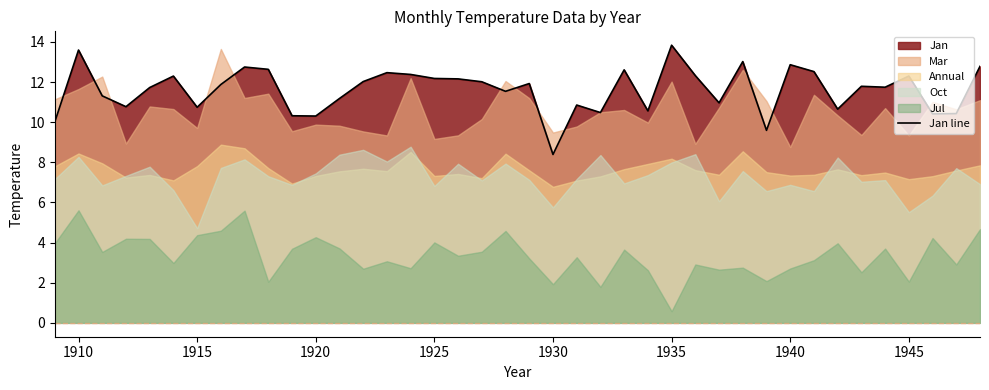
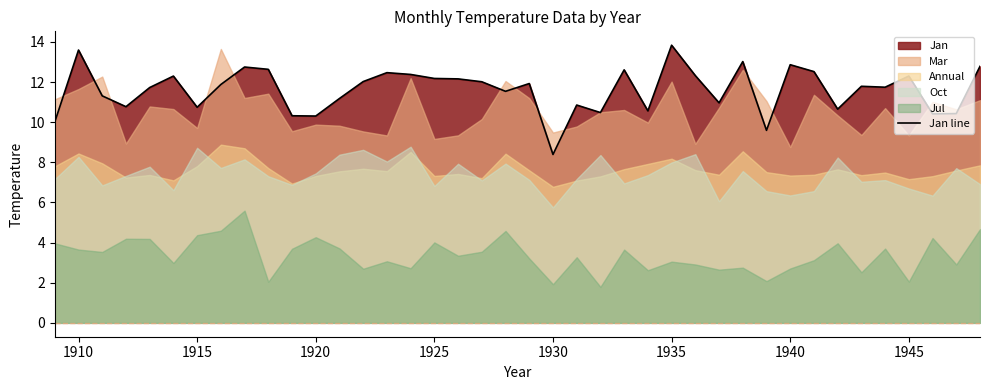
  {
    "Jan": {
      "1910": 13.6,
      "1915": 10.7,
      "1920": 10.3,
      "1925": 12.2,
      "1930": 8.4,
      "1935": 13.8,
      "1940": 12.9
    },
    "Oct": {
      "1910": 8.3,
-     "1915": 4.7,
+     "1915": 8.7,
      "1920": 7.4,
      "1925": 6.8,
      "1930": 5.8,
      "1935": 8.0,
-     "1940": 6.9,
-     "1945": 5.5
+     "1940": 6.3,
+     "1945": 6.7
    },
    "Jul": {
-     "1910": 5.6,
+     "1910": 3.7,
      "1915": 4.4,
      "1920": 4.3,
      "1925": 4.0,
      "1930": 1.9,
-     "1935": 0.6,
+     "1935": 3.1,
      "1940": 2.7,
      "1945": 2.1
    }
  }
